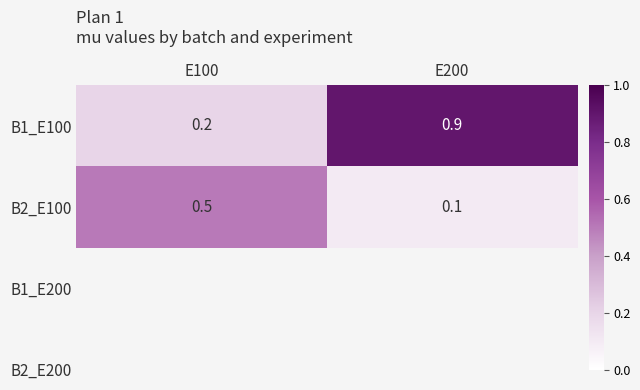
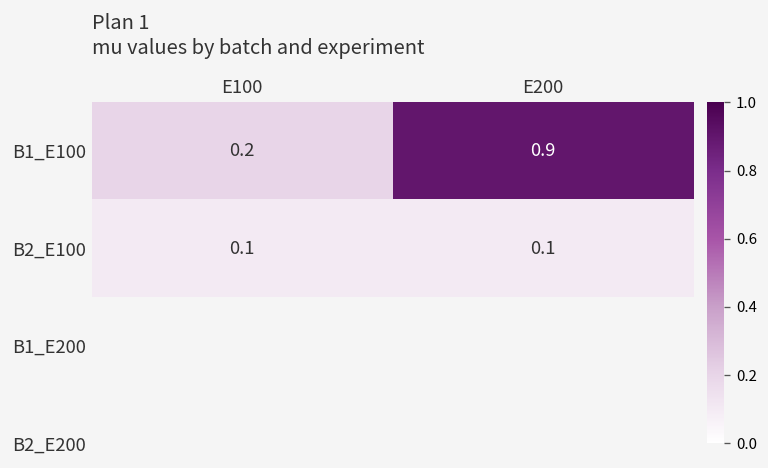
  {
    "B1_E100": {
      "E100": 0.2,
      "E200": 0.9
    },
    "B2_E100": {
-     "E100": 0.5,
+     "E100": 0.1,
      "E200": 0.1
    }
  }
